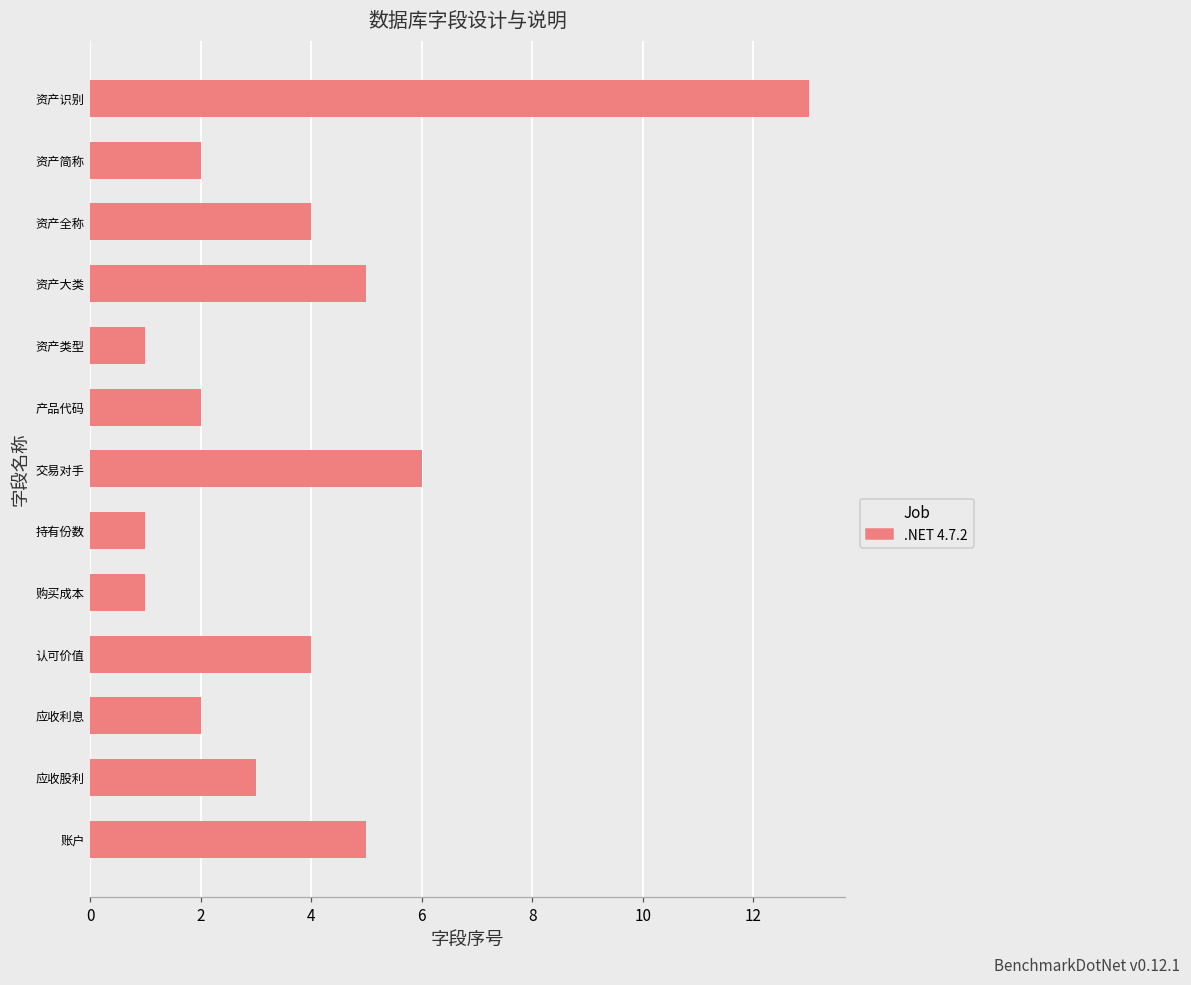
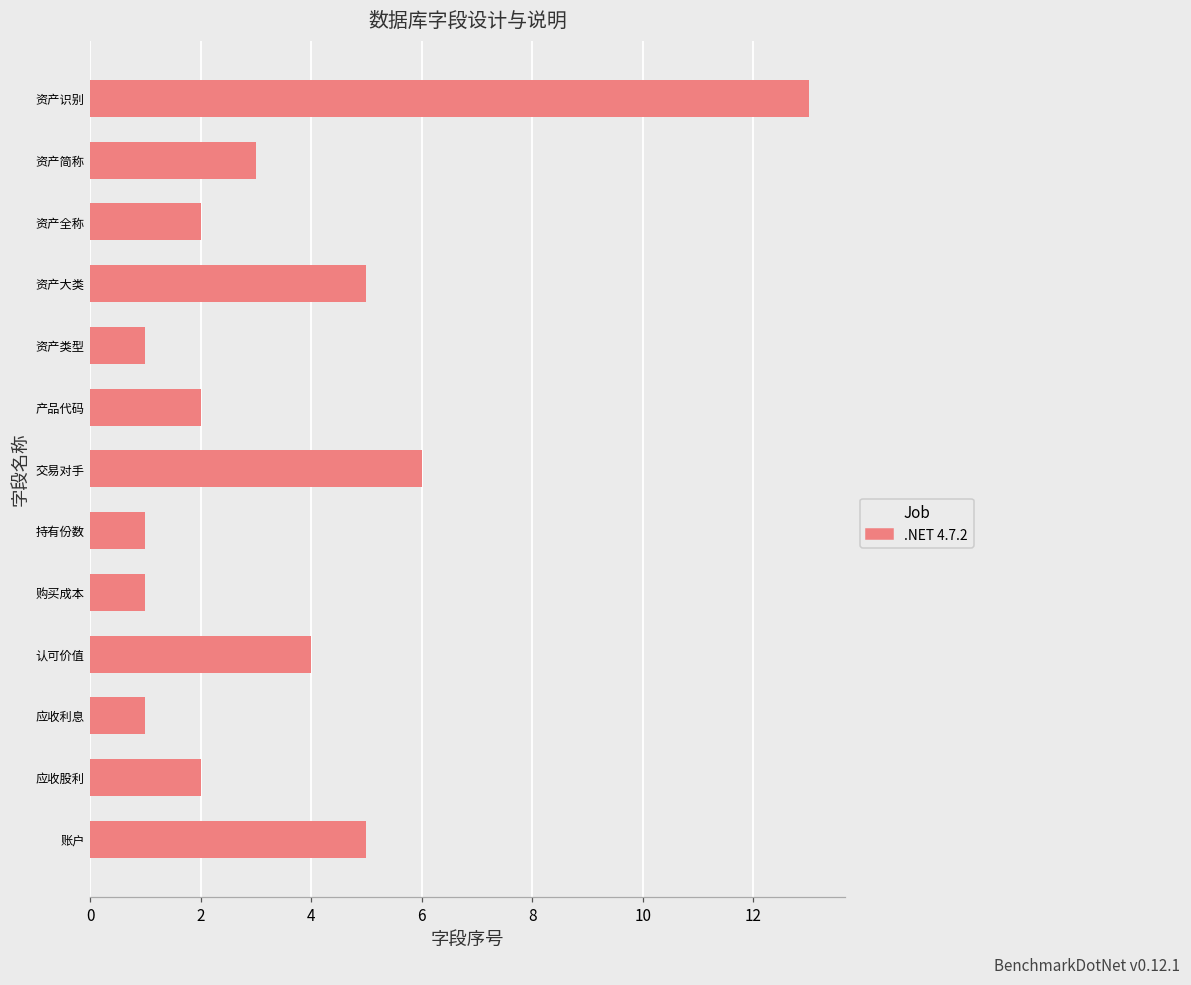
  {
    "资产识别": 13,
-   "资产简称": 2,
-   "资产全称": 4,
+   "资产简称": 3,
+   "资产全称": 2,
    "资产大类": 5,
    "资产类型": 1,
    "产品代码": 2,
    "交易对手": 6,
    "持有份数": 1,
    "购买成本": 1,
    "认可价值": 4,
-   "应收利息": 2,
-   "应收股利": 3,
+   "应收利息": 1,
+   "应收股利": 2,
    "账户": 5
  }
